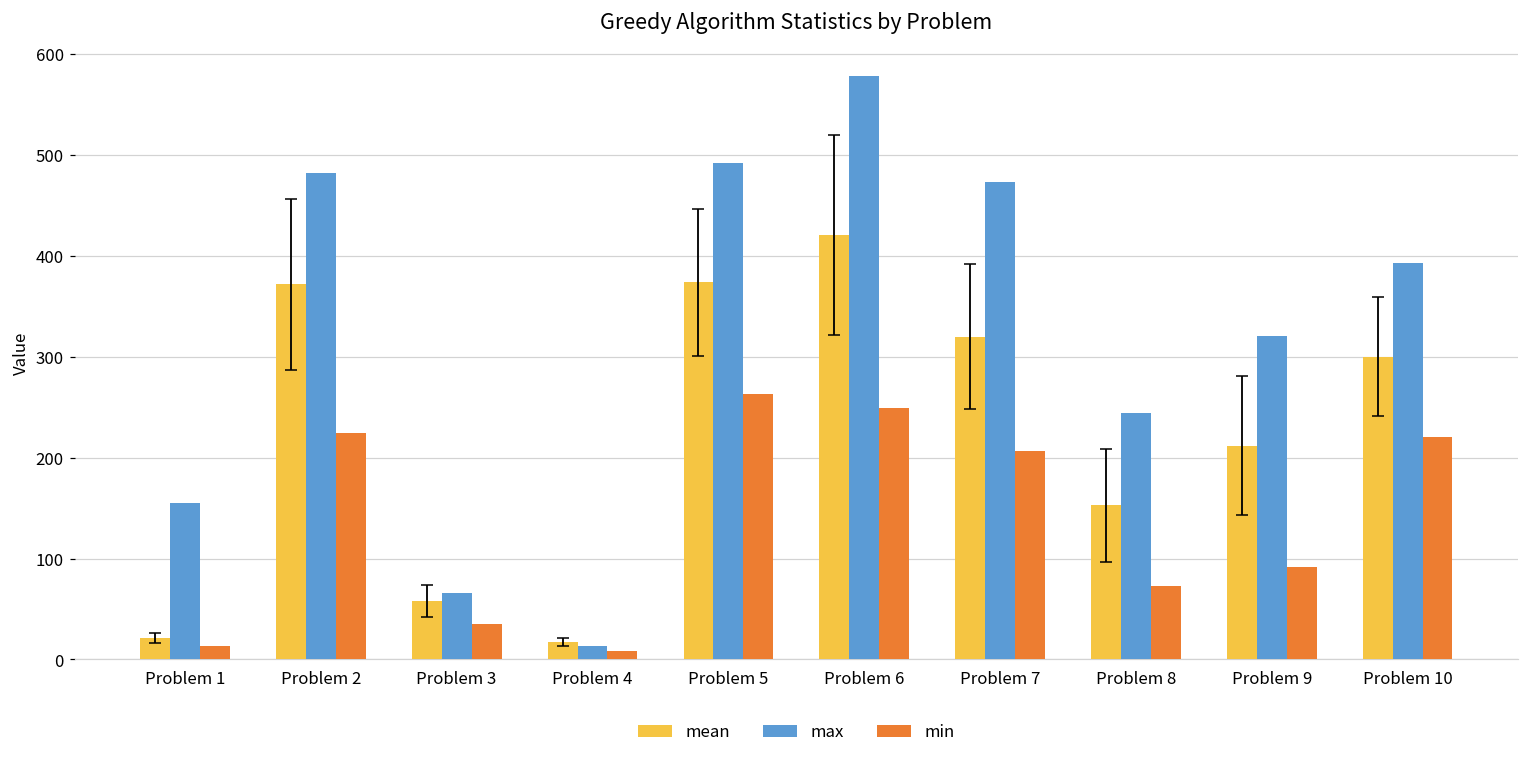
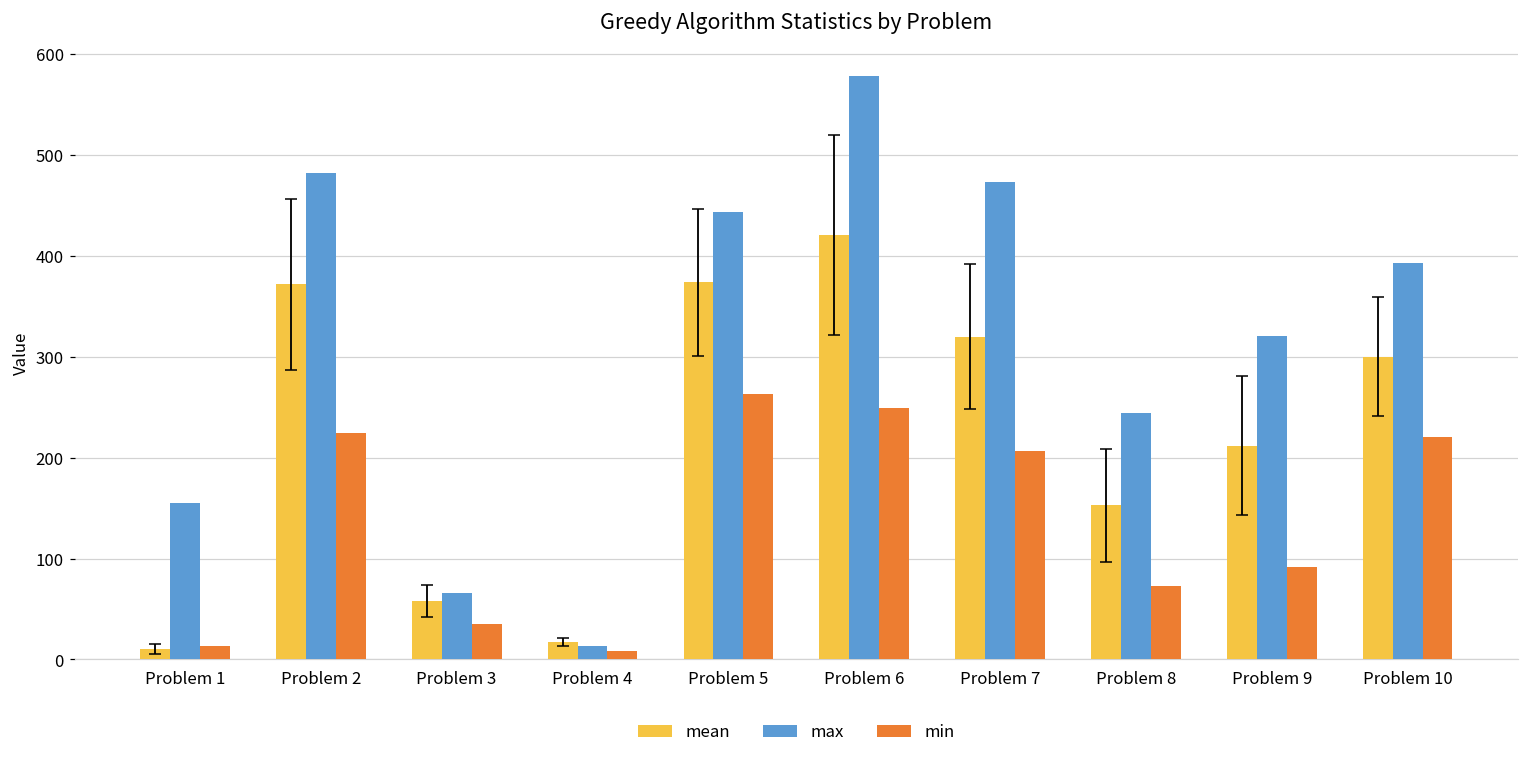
  {
    "mean": {
-     "Problem 1": 20,
+     "Problem 1": 10,
      "Problem 2": 370,
      "Problem 3": 60,
      "Problem 4": 20,
      "Problem 5": 370,
      "Problem 6": 420,
      "Problem 7": 320,
      "Problem 8": 150,
      "Problem 9": 210,
      "Problem 10": 300
    },
    "max": {
      "Problem 1": 160,
      "Problem 2": 480,
      "Problem 3": 70,
      "Problem 4": 10,
-     "Problem 5": 490,
+     "Problem 5": 440,
      "Problem 6": 580,
      "Problem 7": 470,
      "Problem 8": 240,
      "Problem 9": 320,
      "Problem 10": 390
    },
    "min": {
      "Problem 1": 10,
      "Problem 2": 230,
      "Problem 3": 40,
      "Problem 4": 10,
      "Problem 5": 260,
      "Problem 6": 250,
      "Problem 7": 210,
      "Problem 8": 70,
      "Problem 9": 90,
      "Problem 10": 220
    }
  }
